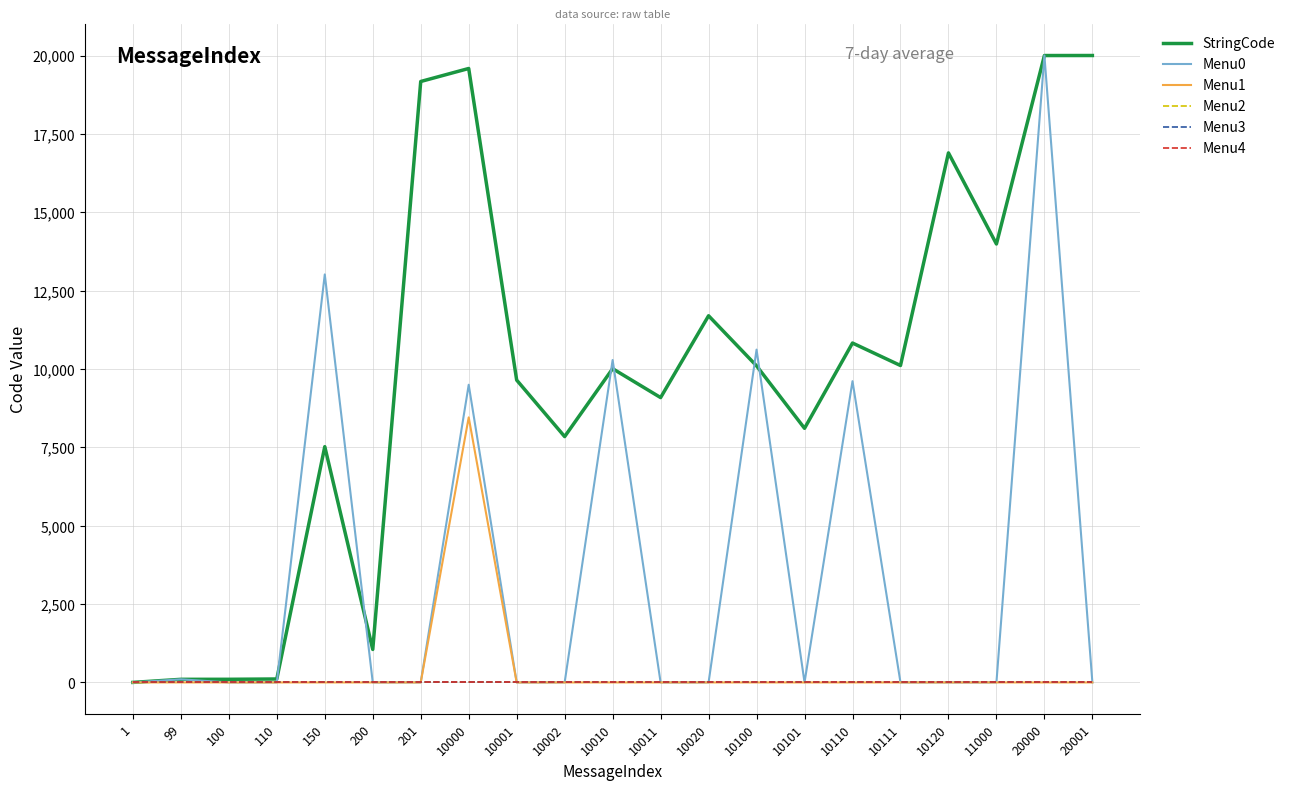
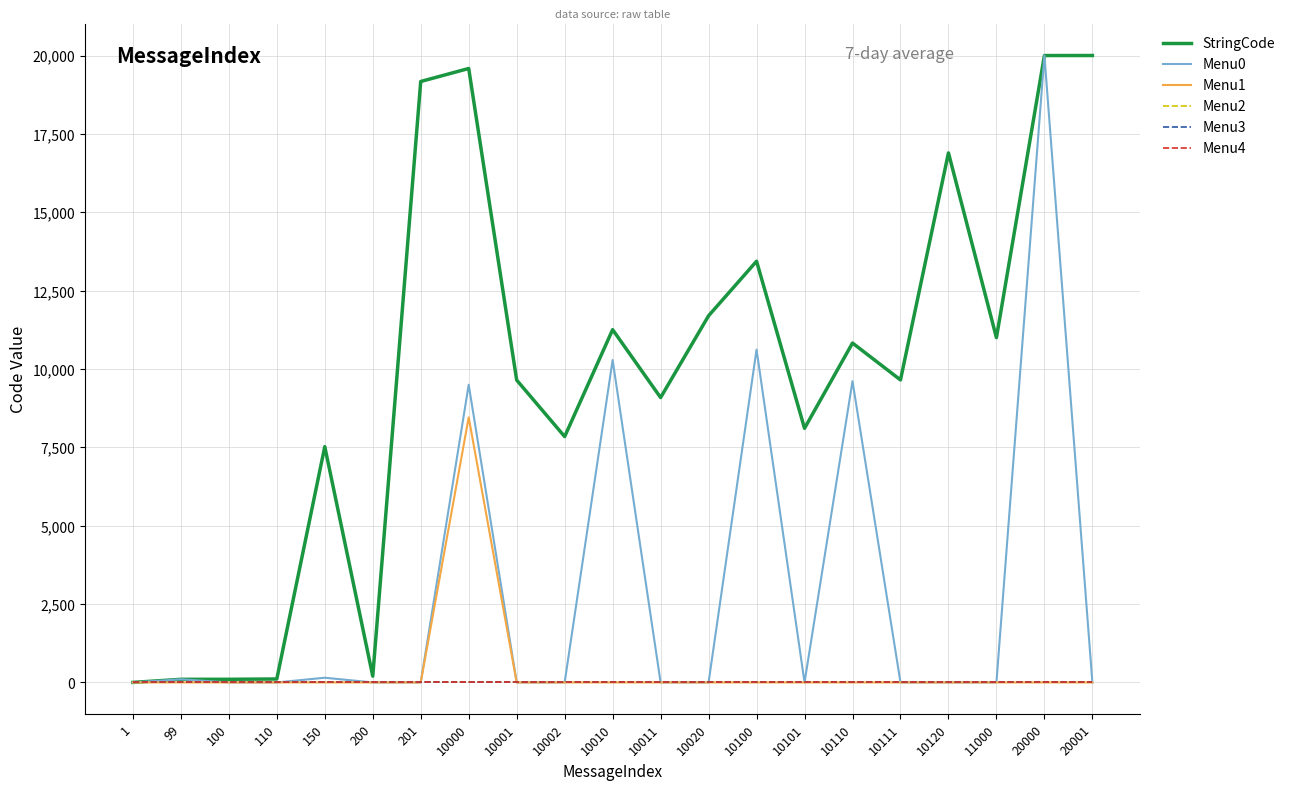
  {
    "StringCode": {
      "100": "100",
      "110": "100",
      "150": "7,500",
-     "200": "1,100",
+     "200": "200",
      "201": "19,200",
      "10000": "19,600",
      "10001": "9,600",
      "10002": "7,800",
-     "10010": "10,000",
+     "10010": "11,300",
      "10011": "9,100",
      "10020": "11,700",
-     "10100": "10,100",
+     "10100": "13,400",
      "10101": "8,100",
      "10110": "10,800",
-     "10111": "10,100",
+     "10111": "9,700",
      "10120": "16,900",
-     "11000": "14,000",
+     "11000": "11,000",
      "20001": "20,000"
    },
    "Menu0": {
-     "150": "13,000",
+     "150": "200",
      "10000": "9,500",
      "10010": "10,300",
      "10100": "10,600",
      "10110": "9,600"
    },
    "Menu1": {
      "10000": "8,500"
    },
    "Menu4": {
      "10000": "0"
    }
  }
